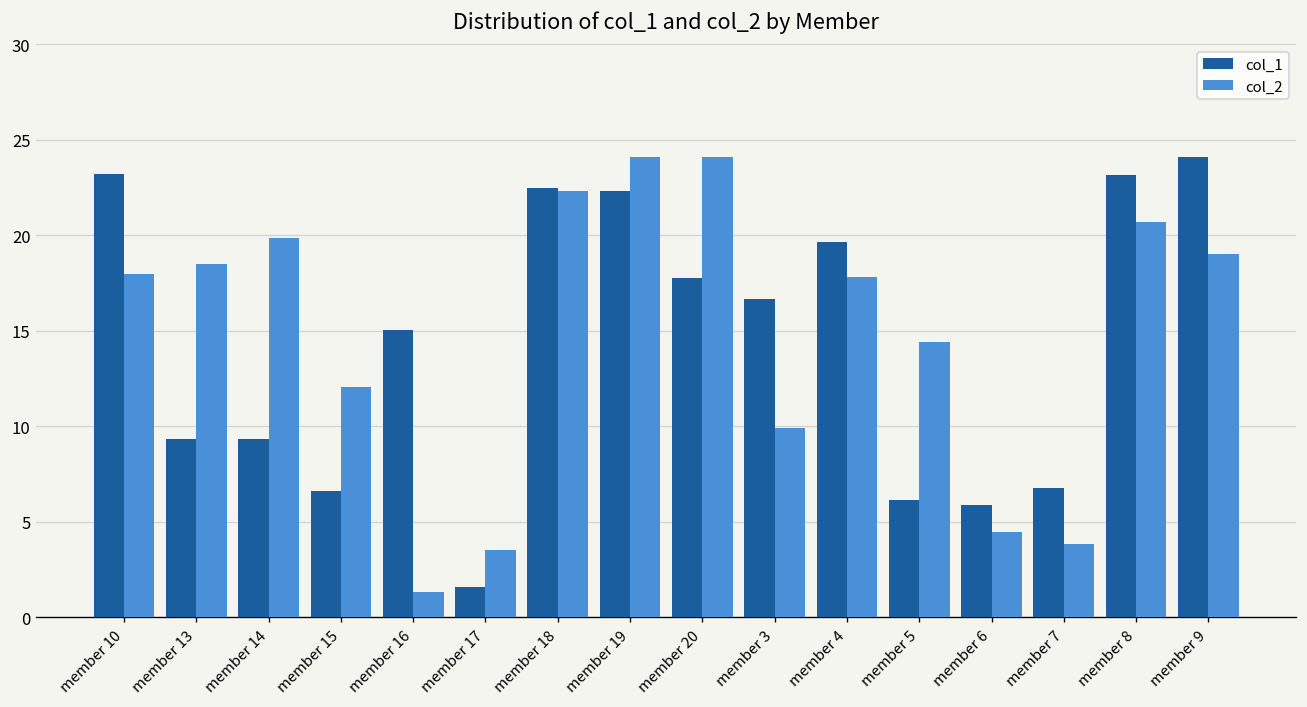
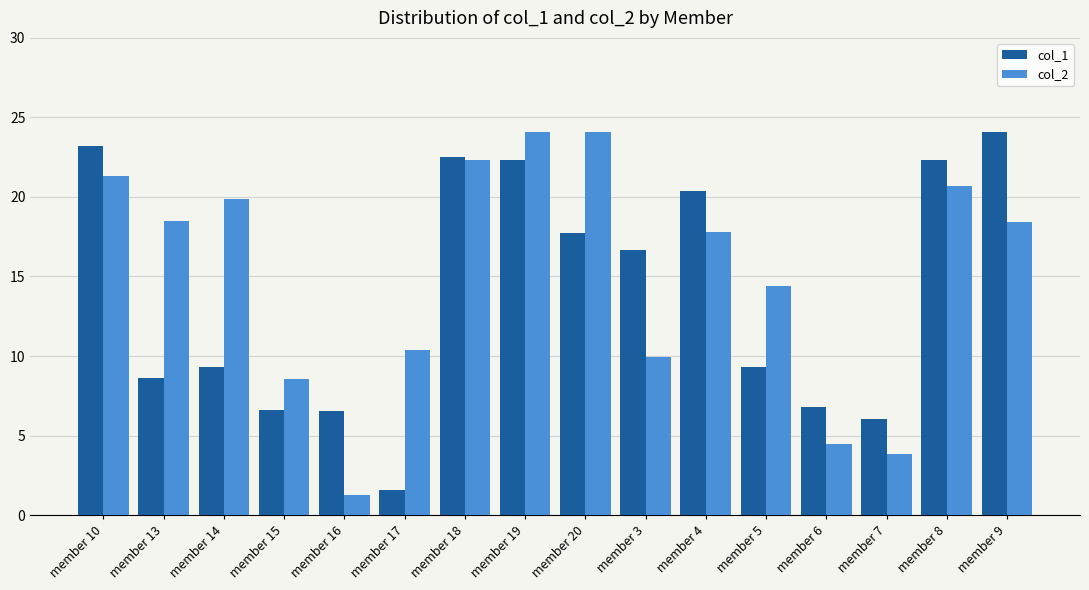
  {
    "col_1": {
      "member 10": 23.2,
-     "member 13": 9.3,
+     "member 13": 8.6,
      "member 14": 9.3,
      "member 15": 6.6,
-     "member 16": 15.0,
+     "member 16": 6.5,
      "member 17": 1.6,
      "member 18": 22.5,
      "member 19": 22.3,
      "member 20": 17.8,
      "member 3": 16.7,
-     "member 4": 19.6,
-     "member 5": 6.2,
-     "member 6": 5.9,
-     "member 7": 6.8,
-     "member 8": 23.1,
+     "member 4": 20.4,
+     "member 5": 9.3,
+     "member 6": 6.8,
+     "member 7": 6.1,
+     "member 8": 22.3,
      "member 9": 24.1
    },
    "col_2": {
-     "member 10": 18.0,
+     "member 10": 21.3,
      "member 13": 18.5,
      "member 14": 19.9,
-     "member 15": 12.0,
+     "member 15": 8.6,
      "member 16": 1.3,
-     "member 17": 3.5,
+     "member 17": 10.3,
      "member 18": 22.3,
      "member 19": 24.1,
      "member 20": 24.1,
      "member 3": 9.9,
      "member 4": 17.8,
      "member 5": 14.4,
      "member 6": 4.5,
      "member 7": 3.9,
      "member 8": 20.7,
-     "member 9": 19.0
+     "member 9": 18.4
    }
  }
